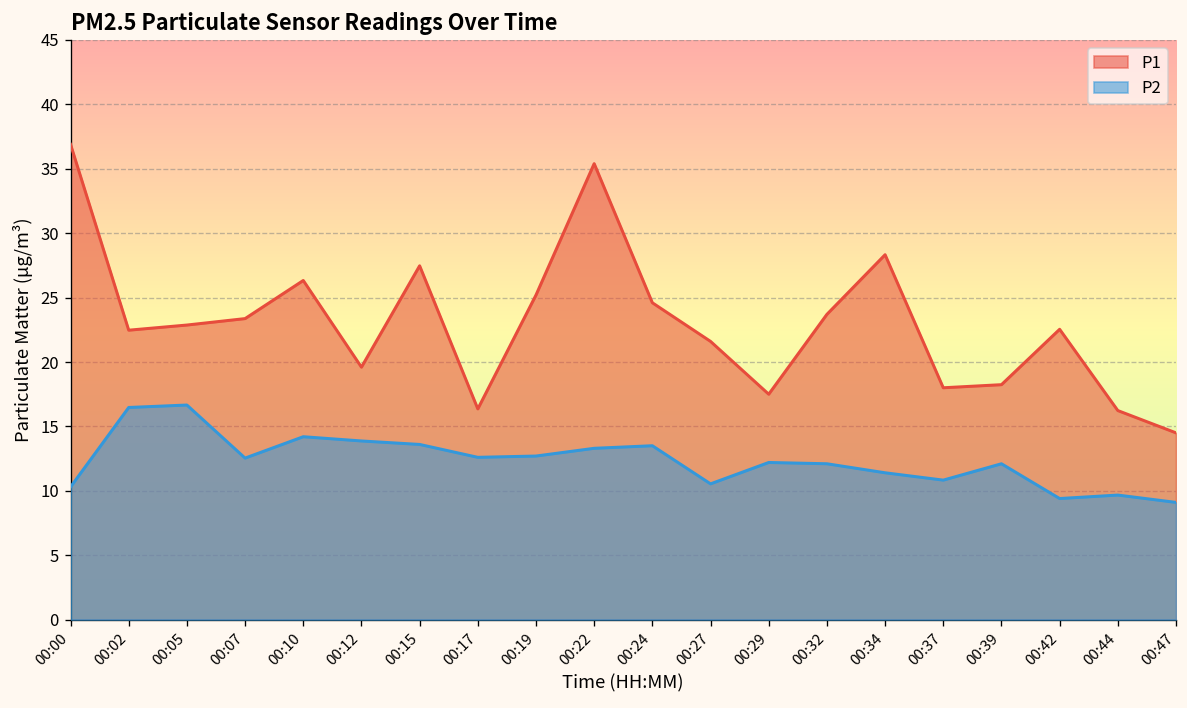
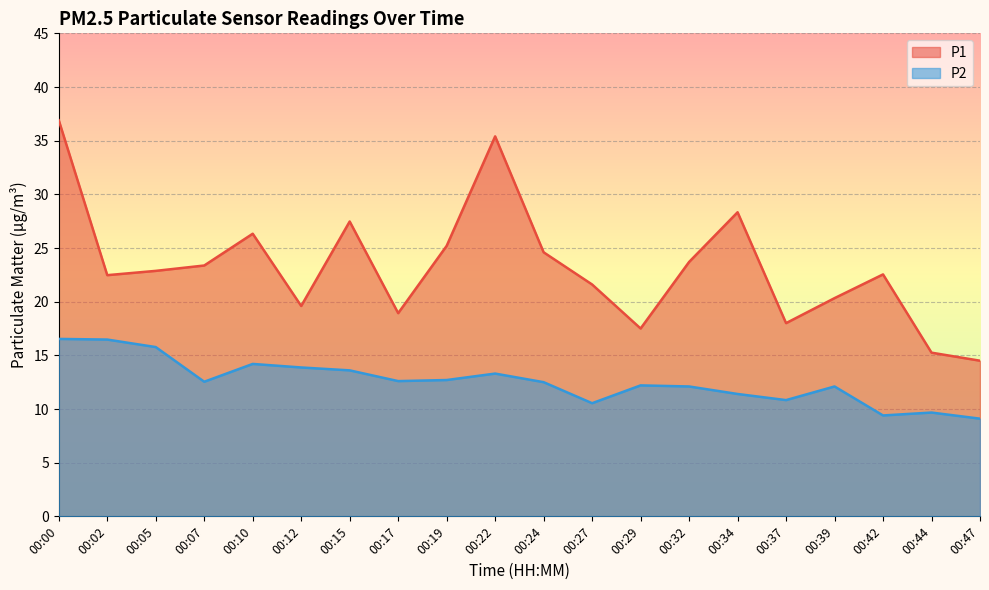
  {
    "P1": {
      "00:00": 36.9,
      "00:02": 22.5,
      "00:05": 22.9,
      "00:07": 23.4,
      "00:10": 26.3,
      "00:12": 19.6,
      "00:15": 27.5,
-     "00:17": 16.4,
+     "00:17": 18.9,
      "00:19": 25.2,
      "00:22": 35.4,
      "00:24": 24.6,
      "00:27": 21.6,
      "00:29": 17.5,
      "00:32": 23.7,
      "00:34": 28.3,
      "00:37": 18.0,
-     "00:39": 18.2,
+     "00:39": 20.3,
      "00:42": 22.5,
-     "00:44": 16.2,
+     "00:44": 15.3,
      "00:47": 14.5
    },
    "P2": {
-     "00:00": 10.3,
+     "00:00": 16.5,
      "00:02": 16.5,
-     "00:05": 16.7,
+     "00:05": 15.8,
      "00:07": 12.5,
      "00:10": 14.2,
      "00:12": 13.9,
      "00:15": 13.6,
      "00:17": 12.6,
      "00:19": 12.7,
      "00:22": 13.3,
-     "00:24": 13.5,
+     "00:24": 12.5,
      "00:27": 10.5,
      "00:29": 12.2,
      "00:32": 12.1,
      "00:34": 11.4,
      "00:37": 10.8,
      "00:39": 12.1,
      "00:42": 9.4,
      "00:44": 9.7,
      "00:47": 9.1
    }
  }
